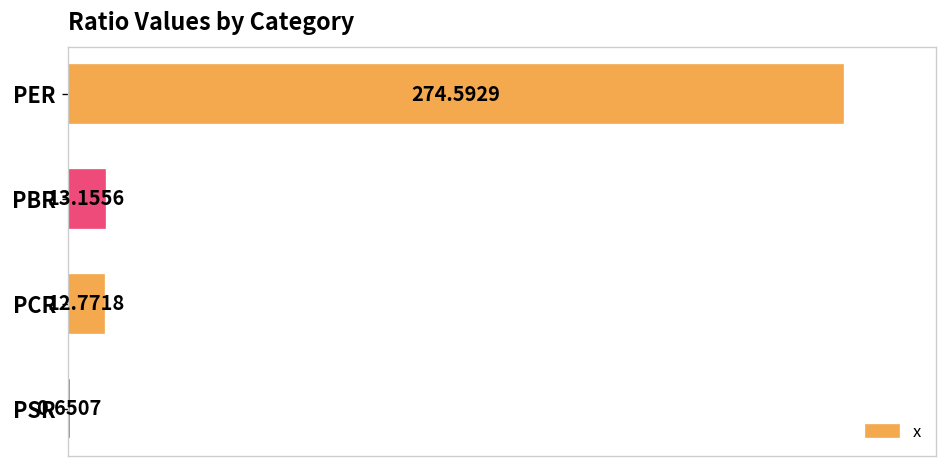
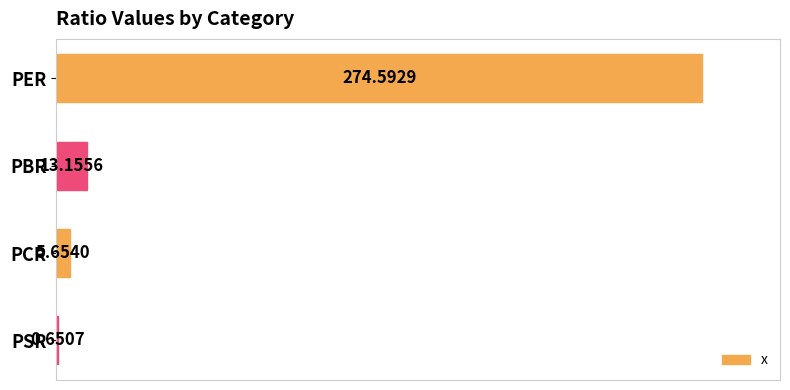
  {
    "PER": 274.5929,
    "PBR": 13.1556,
-   "PCR": 12.7718,
+   "PCR": 5.6540,
    "PSR": 0.6507
  }
